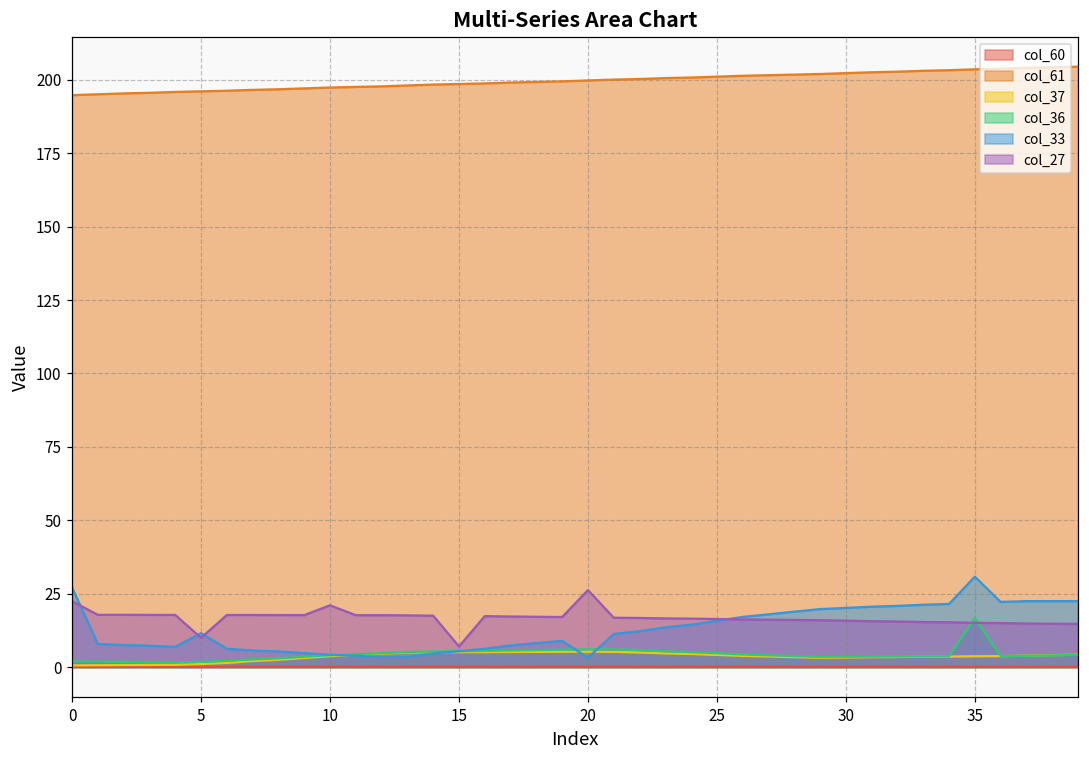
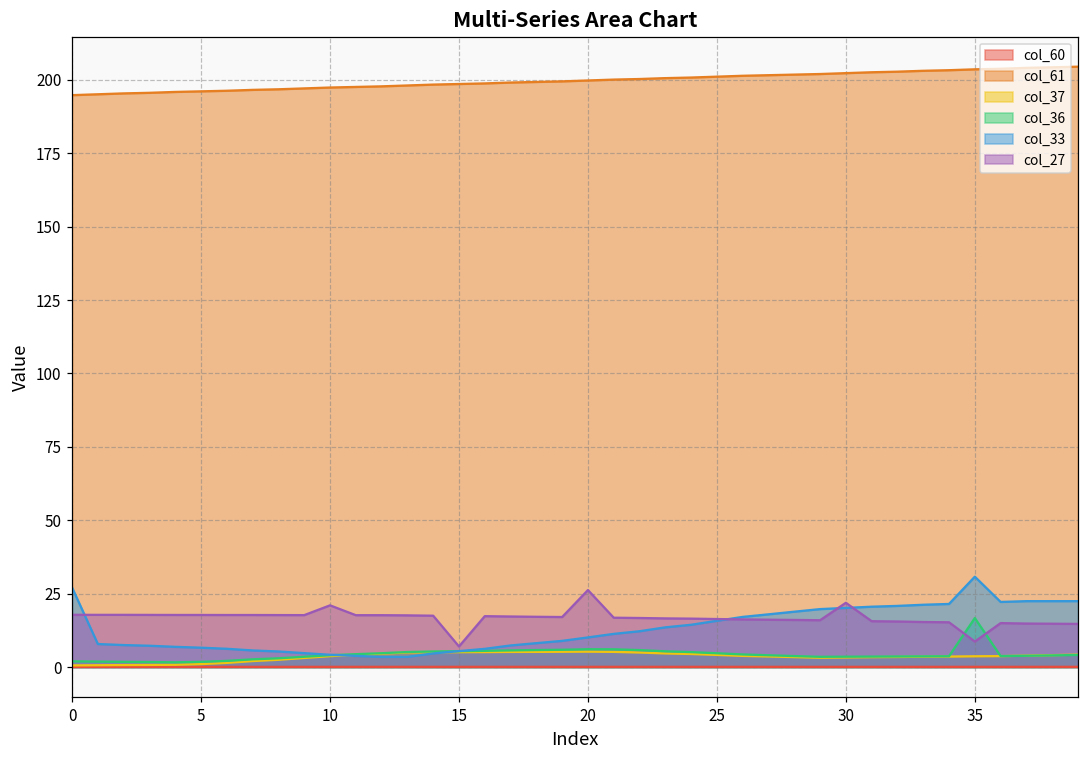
  {
    "col_36": {
      "0": 2,
      "35": 17
    },
    "col_33": {
      "0": 27,
-     "5": 12,
-     "20": 3,
+     "5": 7,
+     "20": 10,
      "30": 20,
      "35": 31
    },
    "col_27": {
-     "0": 22,
-     "5": 10,
+     "0": 18,
+     "5": 18,
      "10": 21,
      "15": 7,
      "20": 26,
-     "30": 16,
-     "35": 15
+     "30": 22,
+     "35": 9
    }
  }
